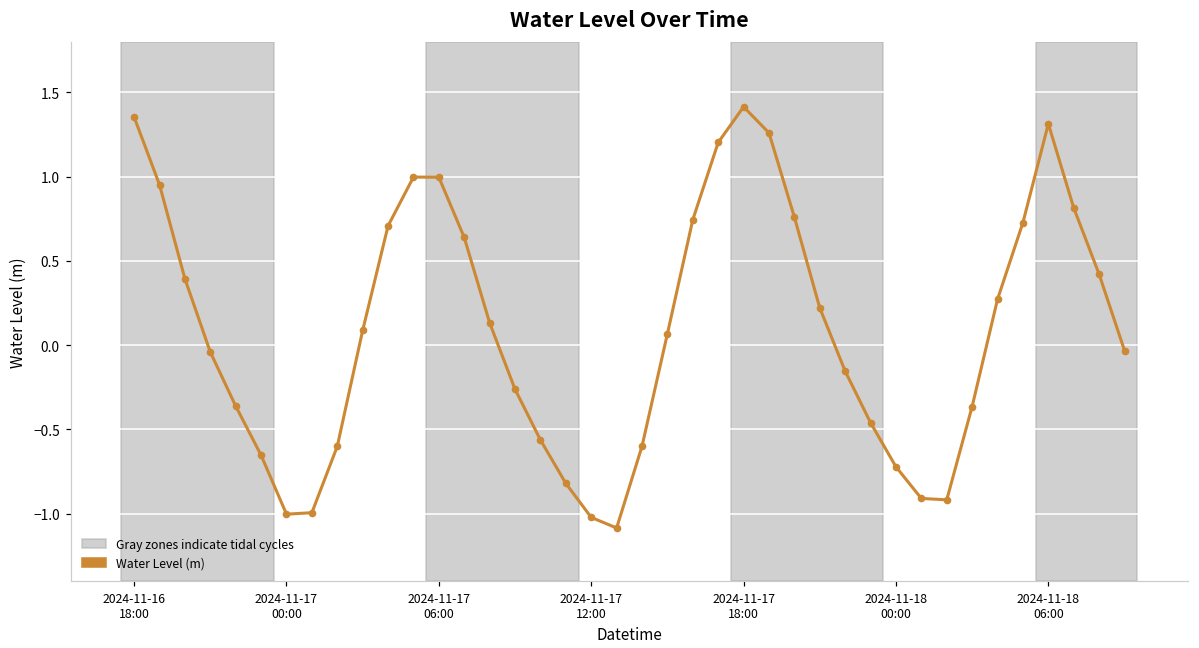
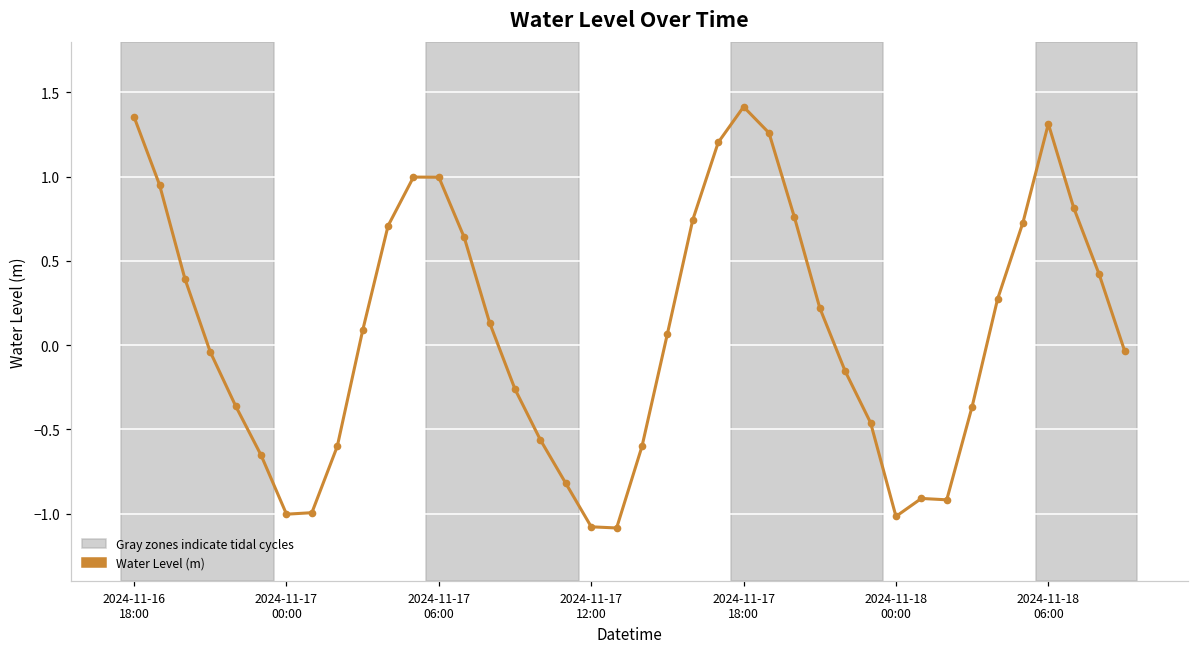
  {
    "2024-11-16 18:00": 1.35,
    "2024-11-17 00:00": -1.00,
    "2024-11-17 06:00": 1.00,
-   "2024-11-17 12:00": -1.02,
+   "2024-11-17 12:00": -1.08,
    "2024-11-17 18:00": 1.41,
-   "2024-11-18 00:00": -0.72,
+   "2024-11-18 00:00": -1.02,
    "2024-11-18 06:00": 1.31
  }
